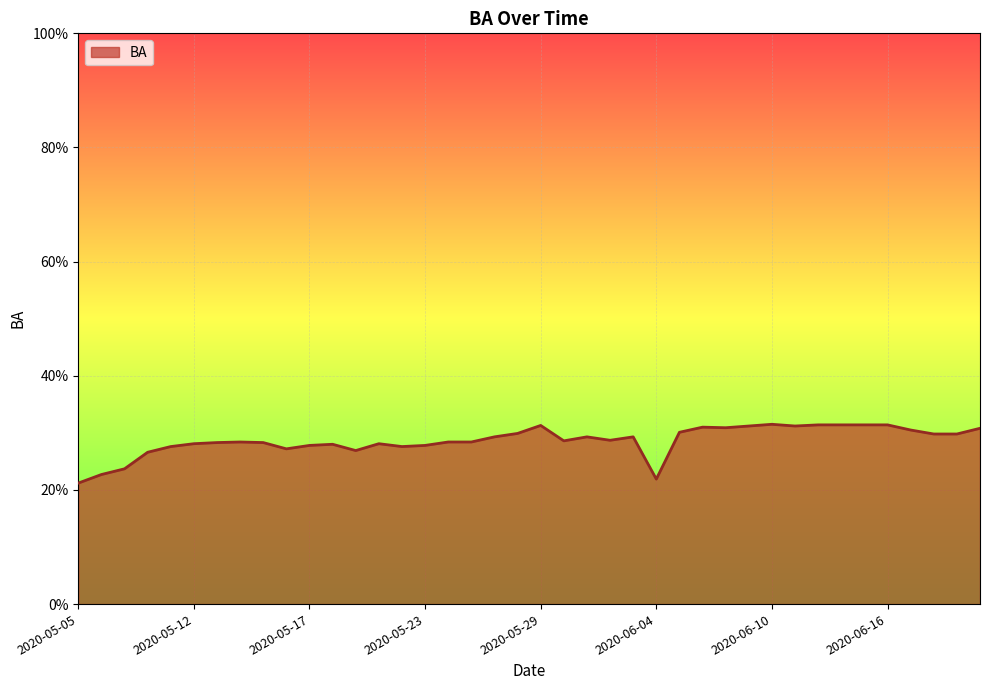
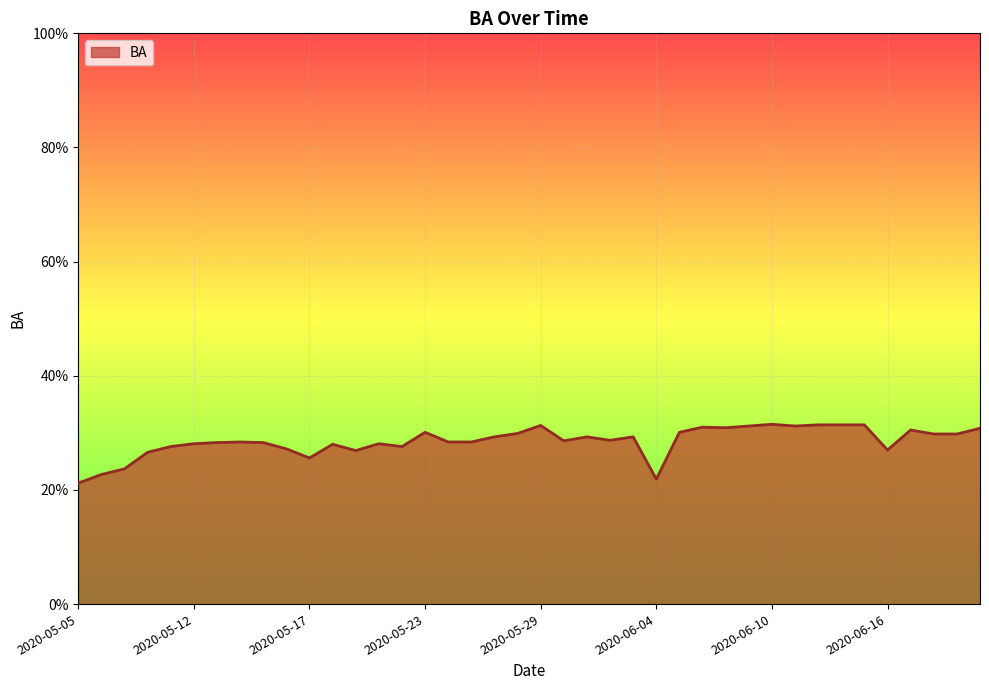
  {
    "2020-05-05": "21%",
    "2020-05-12": "28%",
-   "2020-05-17": "28%",
-   "2020-05-23": "28%",
+   "2020-05-17": "26%",
+   "2020-05-23": "30%",
    "2020-05-29": "31%",
    "2020-06-04": "22%",
    "2020-06-10": "32%",
-   "2020-06-16": "31%"
+   "2020-06-16": "27%"
  }
